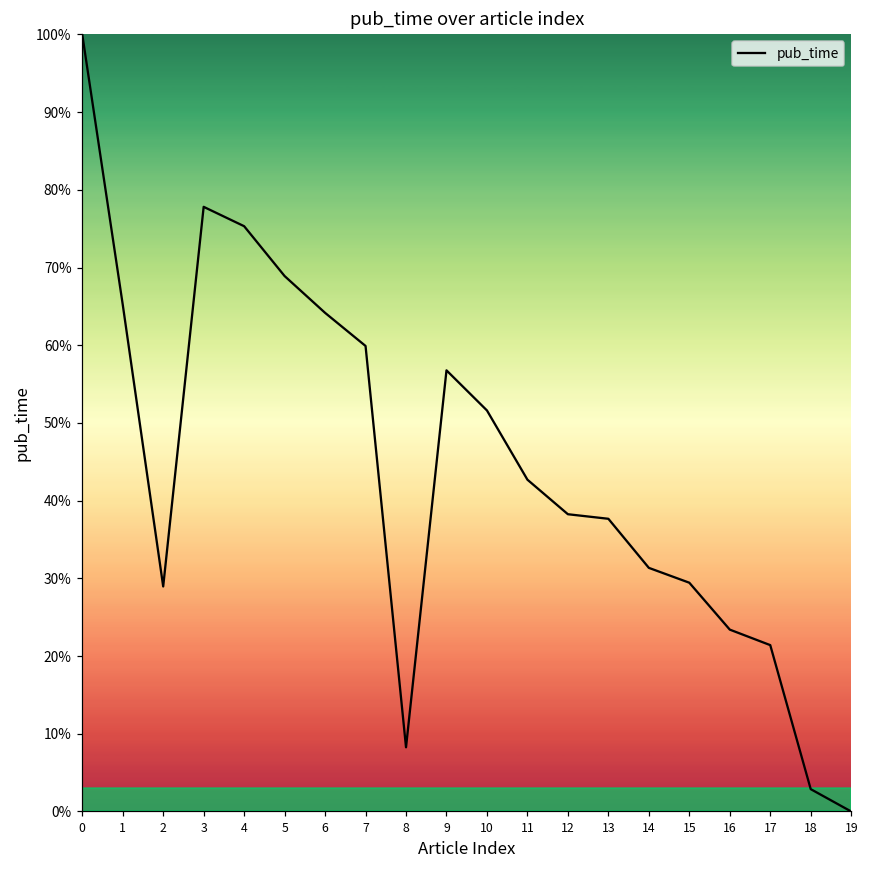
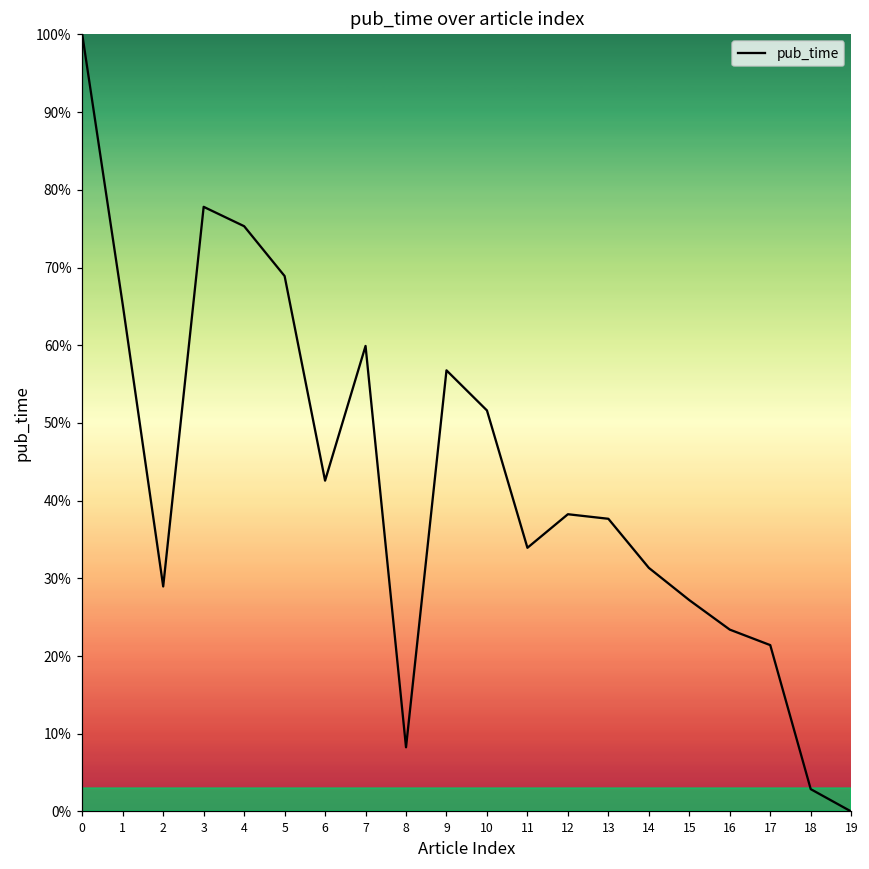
  {
    "0": "100%",
    "1": "65%",
    "2": "29%",
    "3": "78%",
    "4": "75%",
    "5": "69%",
-   "6": "64%",
+   "6": "43%",
    "7": "60%",
    "8": "8%",
    "9": "57%",
    "10": "52%",
-   "11": "43%",
+   "11": "34%",
    "12": "38%",
    "13": "38%",
    "14": "31%",
-   "15": "29%",
+   "15": "27%",
    "16": "23%",
    "17": "21%"
  }
